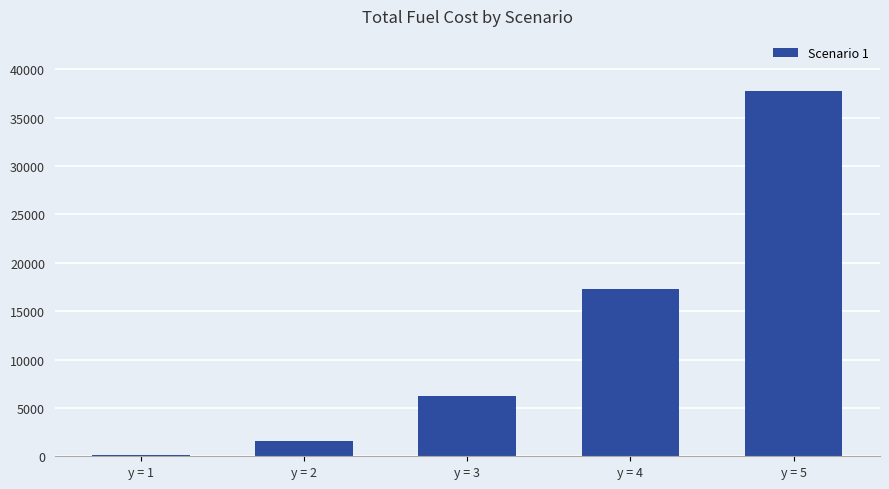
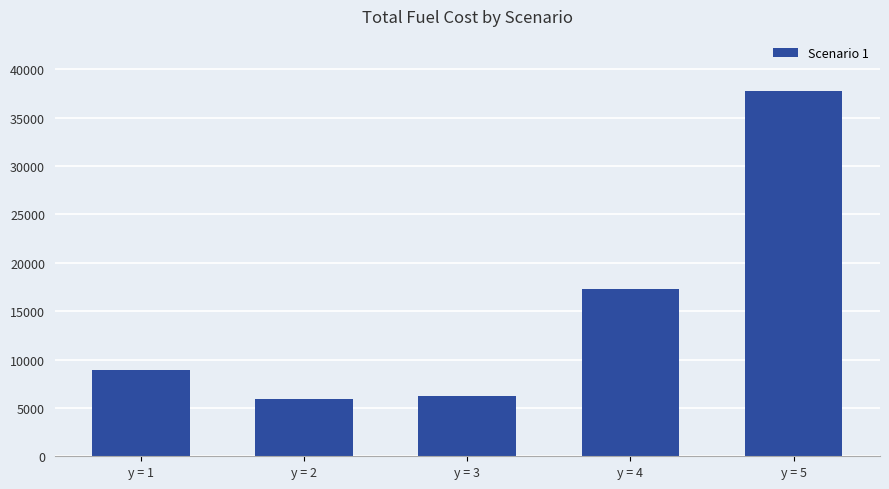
  {
-   "y = 1": 0,
-   "y = 2": 2000,
+   "y = 1": 9000,
+   "y = 2": 6000,
    "y = 3": 6000,
    "y = 4": 17000,
    "y = 5": 38000
  }
